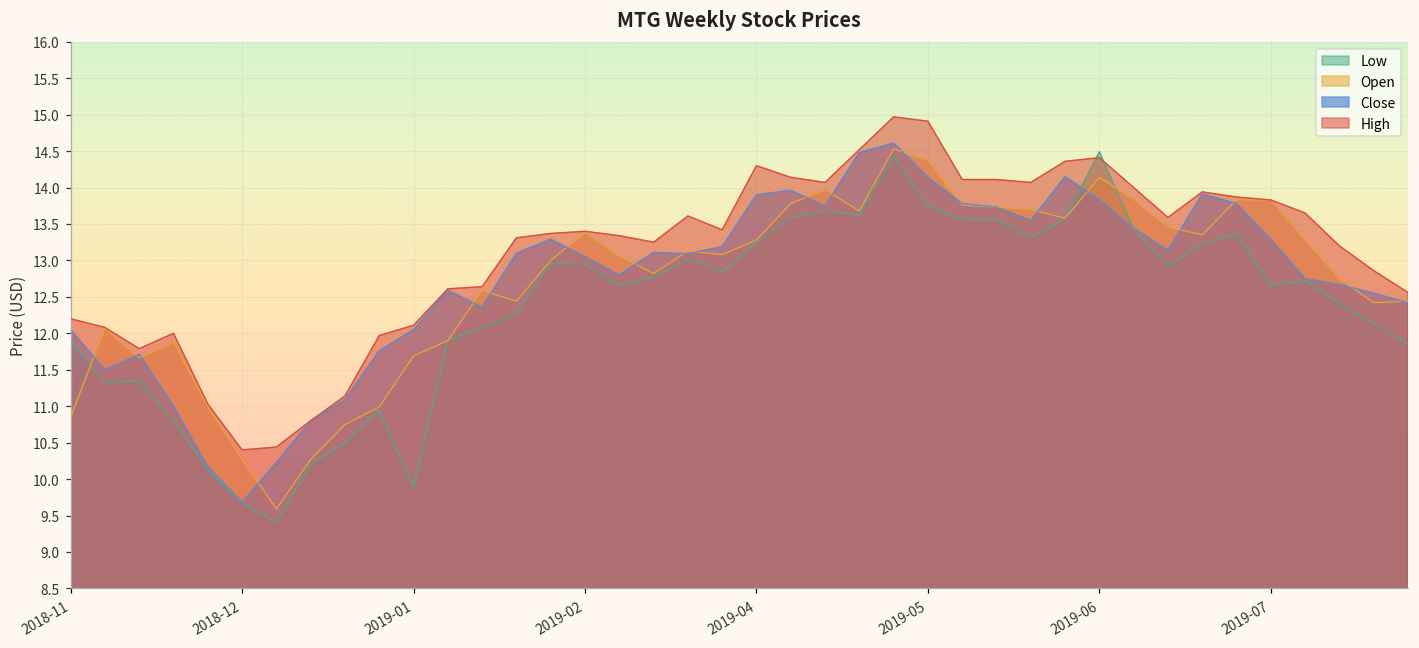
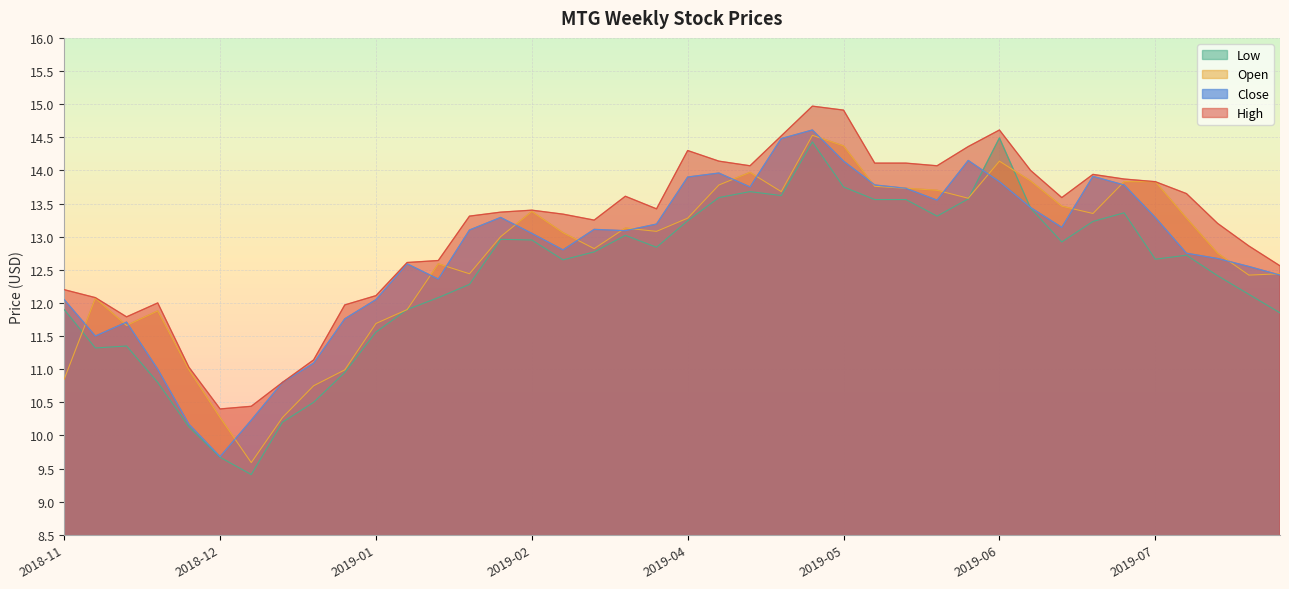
  {
    "Low": {
      "2018-11": 11.9,
-     "2019-01": 9.9,
+     "2019-01": 11.6,
      "2019-02": 13.0,
      "2019-04": 13.2,
      "2019-05": 13.8,
      "2019-06": 14.5,
      "2019-07": 12.7
    },
    "Open": {
      "2018-11": 10.9,
      "2018-12": 10.3,
      "2019-01": 11.7,
      "2019-04": 13.3,
      "2019-05": 14.4,
      "2019-06": 14.1
    },
    "Close": {
      "2018-11": 12.1,
      "2019-01": 12.1,
      "2019-02": 13.1,
      "2019-04": 13.9,
      "2019-05": 14.1,
      "2019-06": 13.8,
      "2019-07": 13.3
    },
    "High": {
      "2018-11": 12.2,
      "2018-12": 10.4,
      "2019-01": 12.1,
      "2019-04": 14.3,
      "2019-05": 14.9,
-     "2019-06": 14.4
+     "2019-06": 14.6
    }
  }
